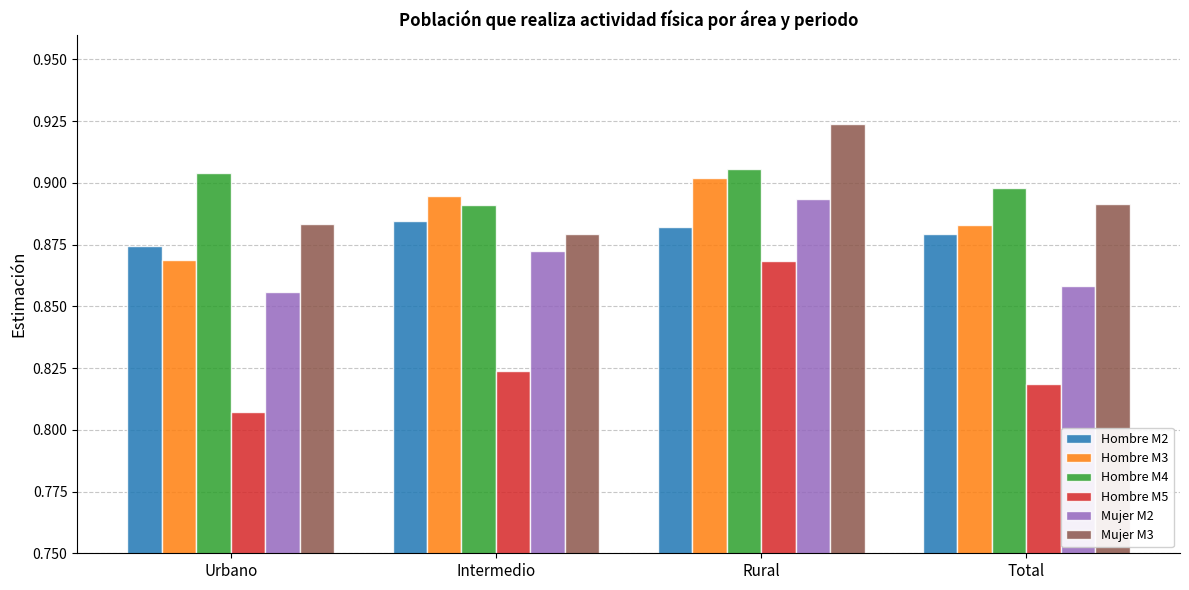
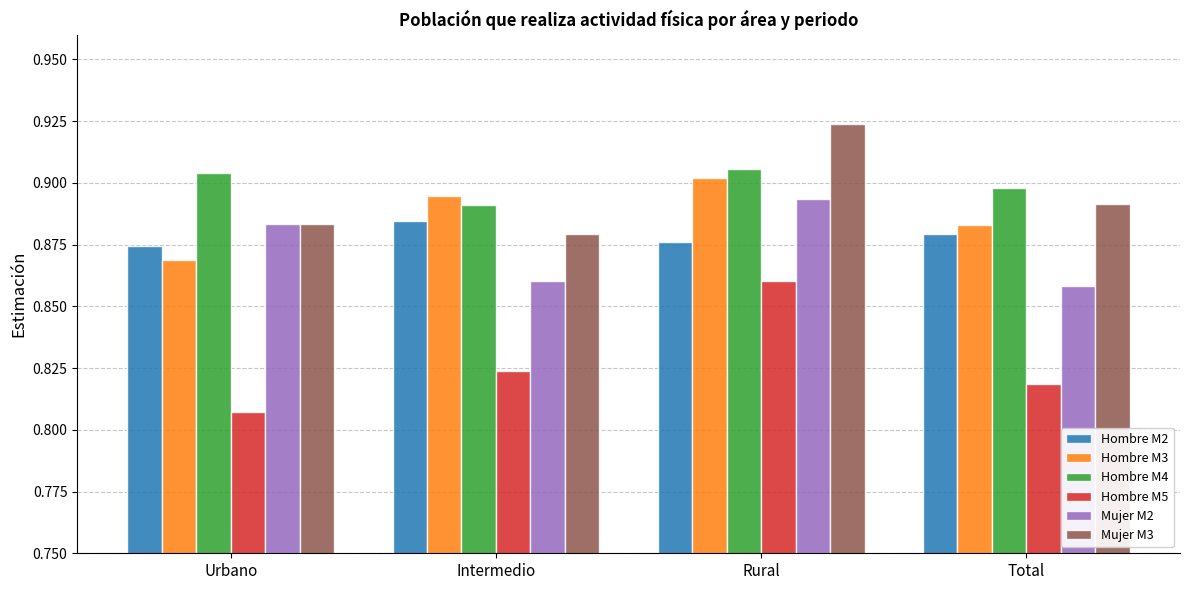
  {
    "Hombre M2": {
      "Urbano": 0.874,
      "Intermedio": 0.885,
-     "Rural": 0.882,
+     "Rural": 0.876,
      "Total": 0.879
    },
    "Hombre M3": {
      "Urbano": 0.869,
      "Intermedio": 0.895,
      "Rural": 0.902,
      "Total": 0.883
    },
    "Hombre M4": {
      "Urbano": 0.904,
      "Intermedio": 0.891,
      "Rural": 0.906,
      "Total": 0.898
    },
    "Hombre M5": {
      "Urbano": 0.807,
      "Intermedio": 0.824,
-     "Rural": 0.868,
+     "Rural": 0.860,
      "Total": 0.819
    },
    "Mujer M2": {
-     "Urbano": 0.856,
-     "Intermedio": 0.872,
+     "Urbano": 0.884,
+     "Intermedio": 0.860,
      "Rural": 0.894,
      "Total": 0.858
    },
    "Mujer M3": {
      "Urbano": 0.883,
      "Intermedio": 0.879,
      "Rural": 0.924,
      "Total": 0.892
    }
  }
